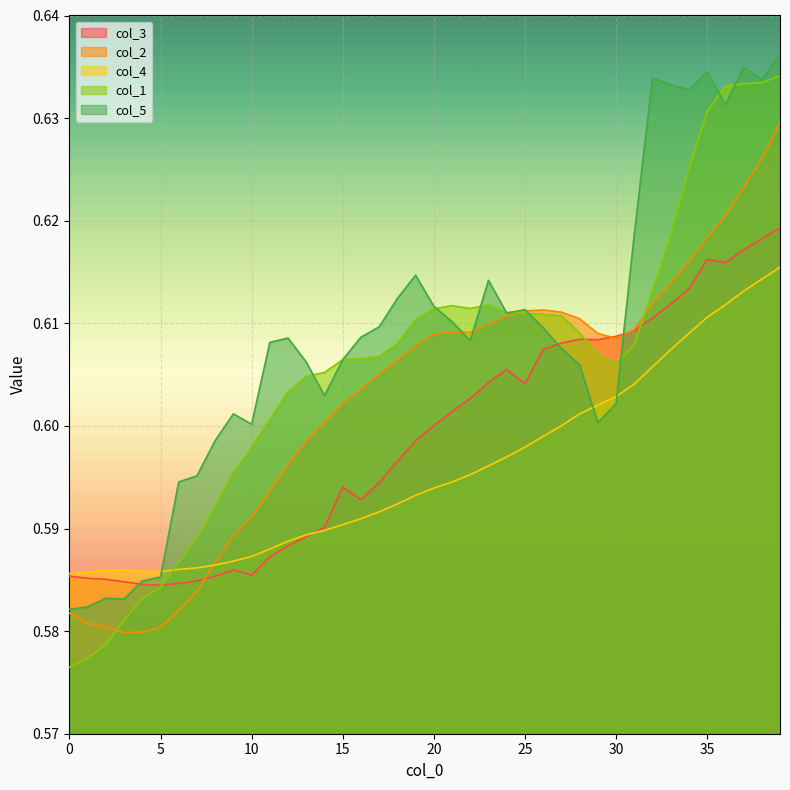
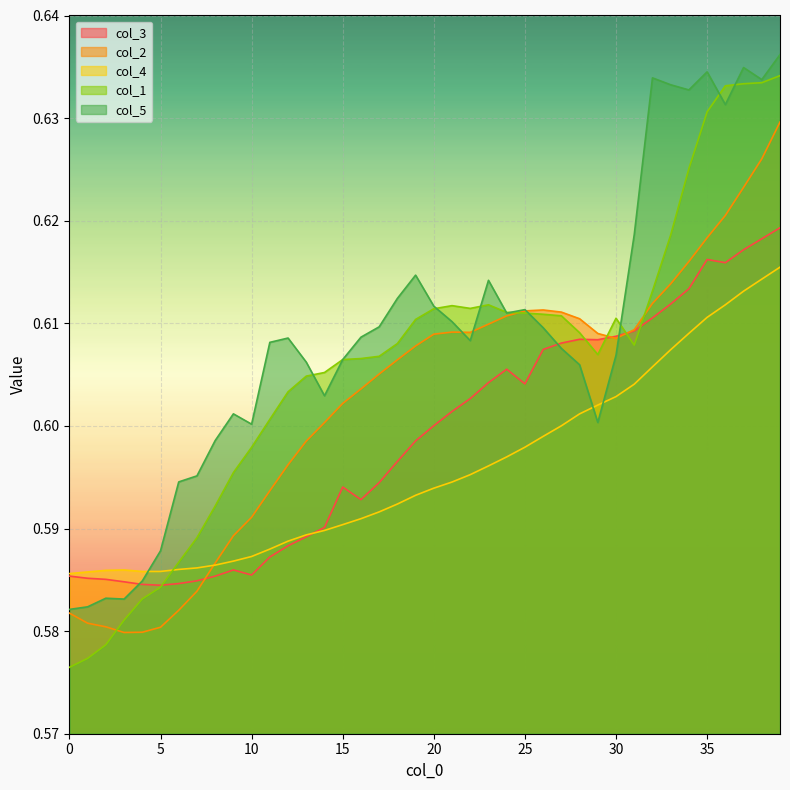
  {
    "col_3": {
      "10": 0.5855,
      "15": 0.5940,
      "20": 0.6000,
      "25": 0.6041,
      "35": 0.6162
    },
    "col_1": {
      "0": 0.5765,
      "10": 0.5979,
      "20": 0.6114,
-     "30": 0.6061,
+     "30": 0.6105,
      "35": 0.6306
    },
    "col_5": {
      "0": 0.5821,
-     "5": 0.5853,
+     "5": 0.5878,
      "10": 0.6002,
      "20": 0.6117,
-     "30": 0.6022,
+     "30": 0.6069,
      "35": 0.6345
    }
  }
